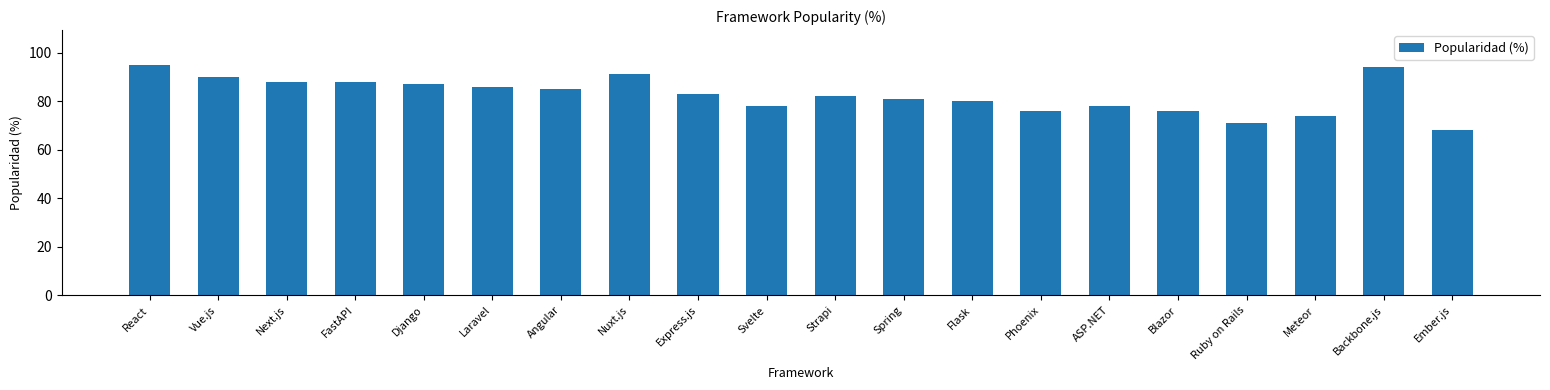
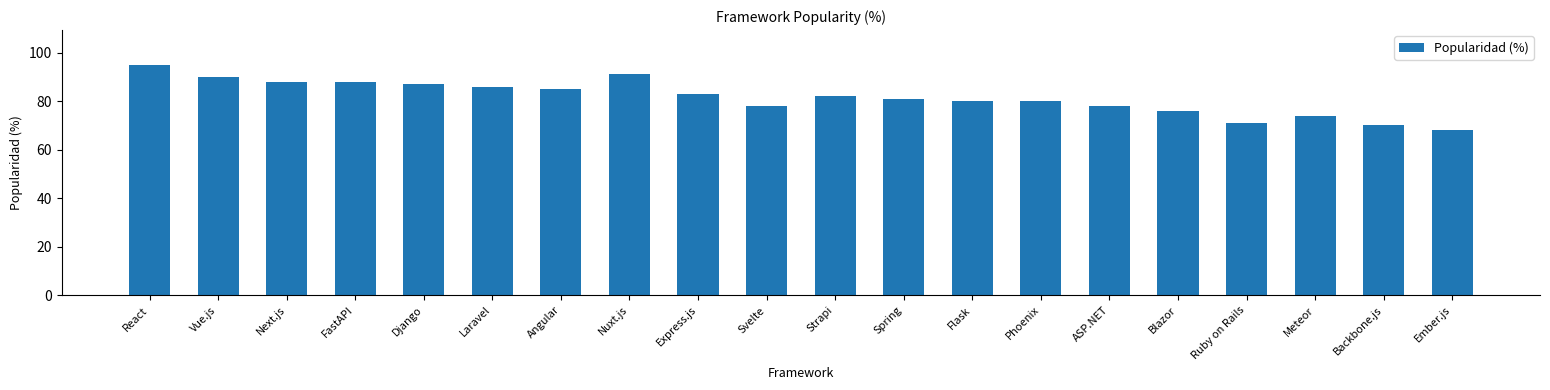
  {
    "React": 95,
    "Vue.js": 90,
    "Next.js": 88,
    "FastAPI": 88,
    "Django": 87,
    "Laravel": 86,
    "Angular": 85,
    "Nuxt.js": 91,
    "Express.js": 83,
    "Svelte": 78,
    "Strapi": 82,
    "Spring": 81,
    "Flask": 80,
-   "Phoenix": 76,
+   "Phoenix": 80,
    "ASP.NET": 78,
    "Blazor": 76,
    "Ruby on Rails": 71,
    "Meteor": 74,
-   "Backbone.js": 94,
+   "Backbone.js": 70,
    "Ember.js": 68
  }
